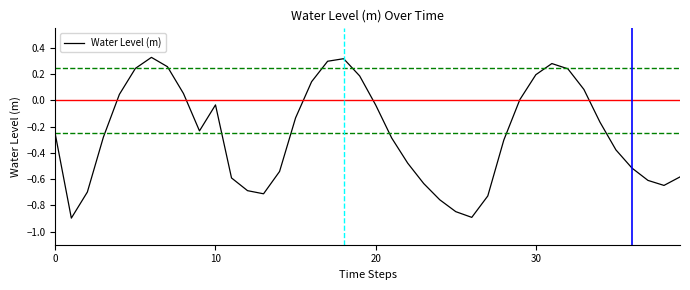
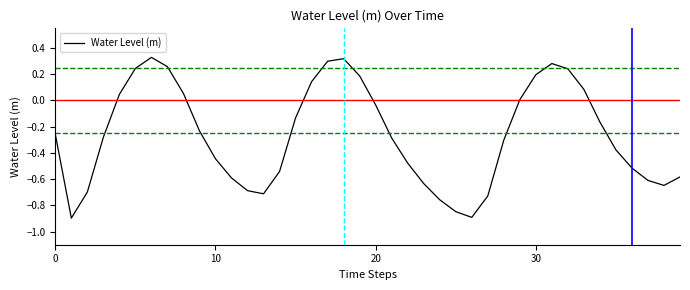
  {
    "0": -0.26,
-   "10": -0.03,
+   "10": -0.44,
    "20": -0.03,
    "30": 0.20
  }
